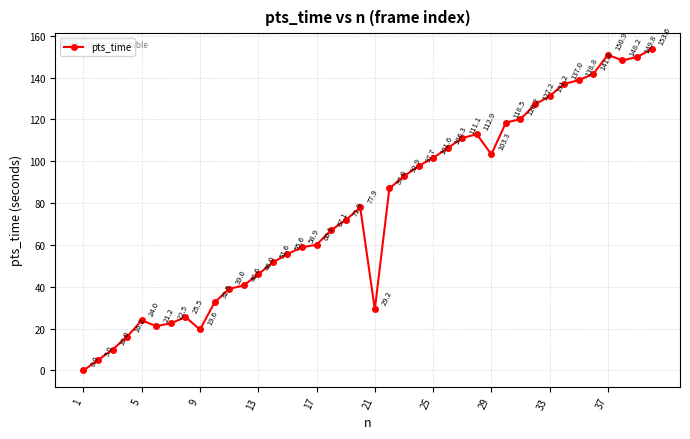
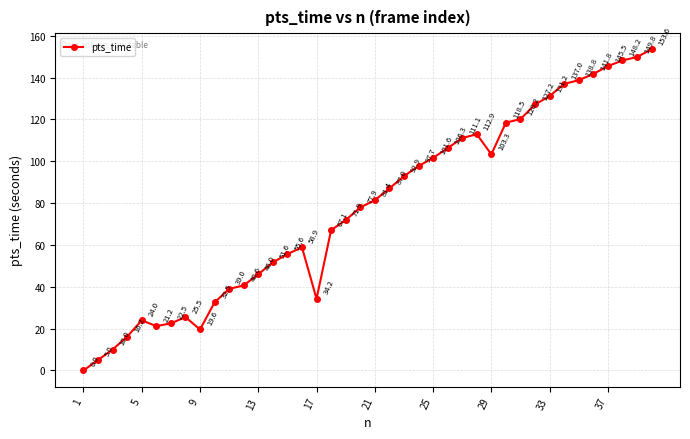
  {
    "5": 24.0,
    "9": 19.6,
-   "17": 60.1,
-   "21": 29.2,
+   "17": 34.2,
+   "21": 81.4,
    "29": 103.3,
-   "37": 150.9
+   "37": 145.5
  }
